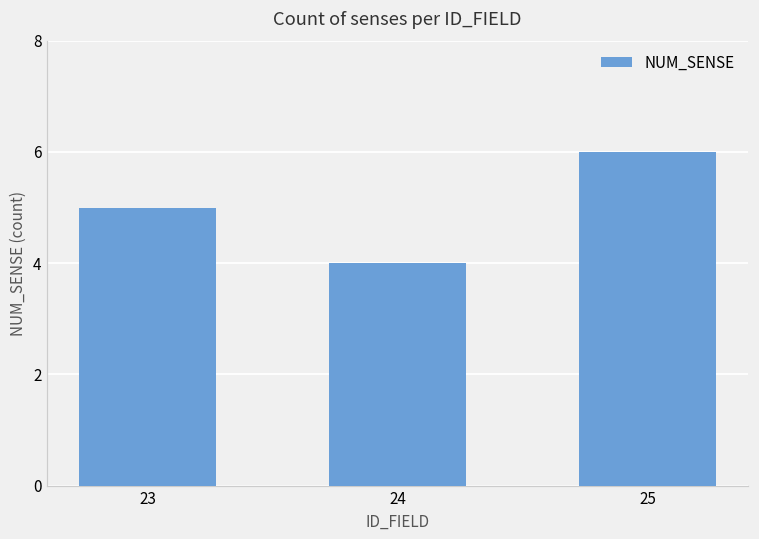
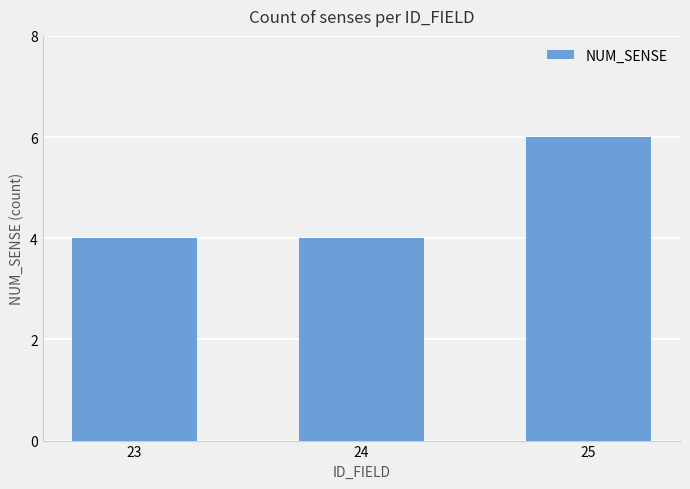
  {
-   "23": 5,
+   "23": 4,
    "24": 4,
    "25": 6
  }
